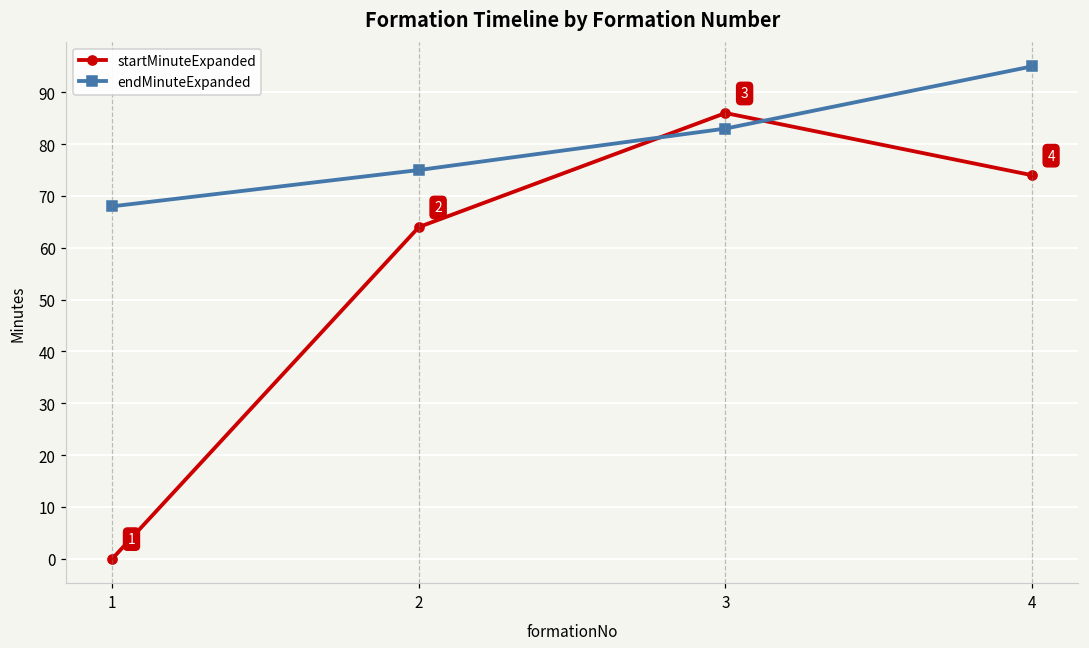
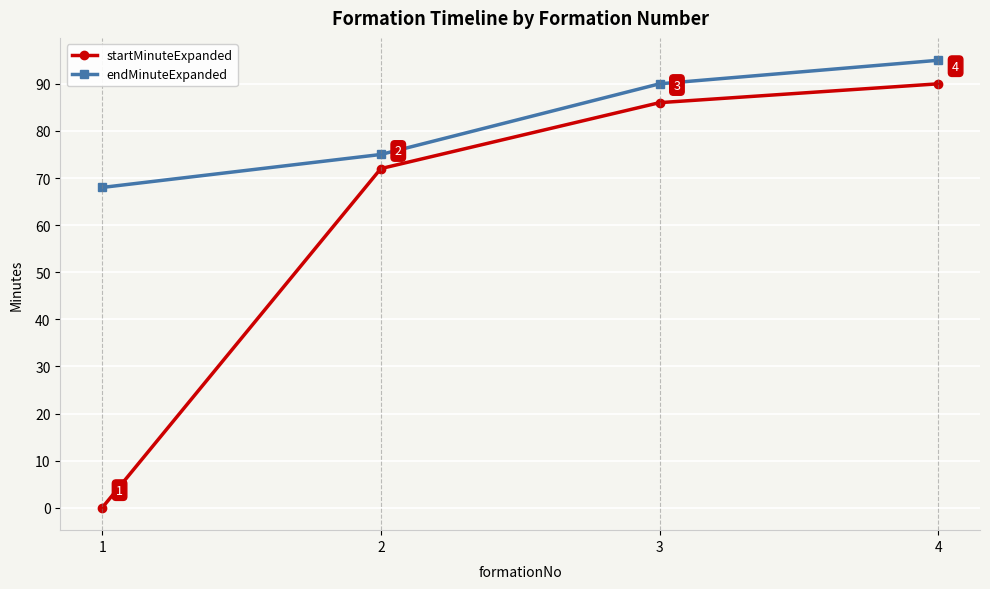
  {
    "startMinuteExpanded": {
-     "2": 64,
-     "4": 74
+     "2": 72,
+     "4": 90
    },
    "endMinuteExpanded": {
      "1": 68,
      "2": 75,
-     "3": 83,
+     "3": 90,
      "4": 95
    }
  }
